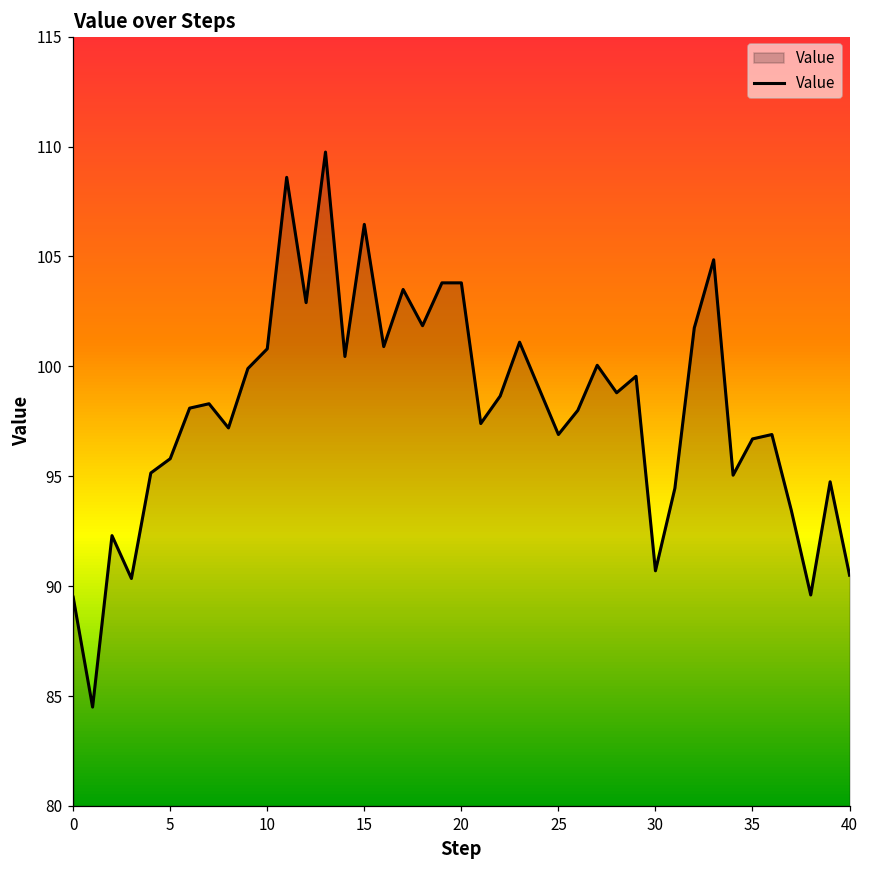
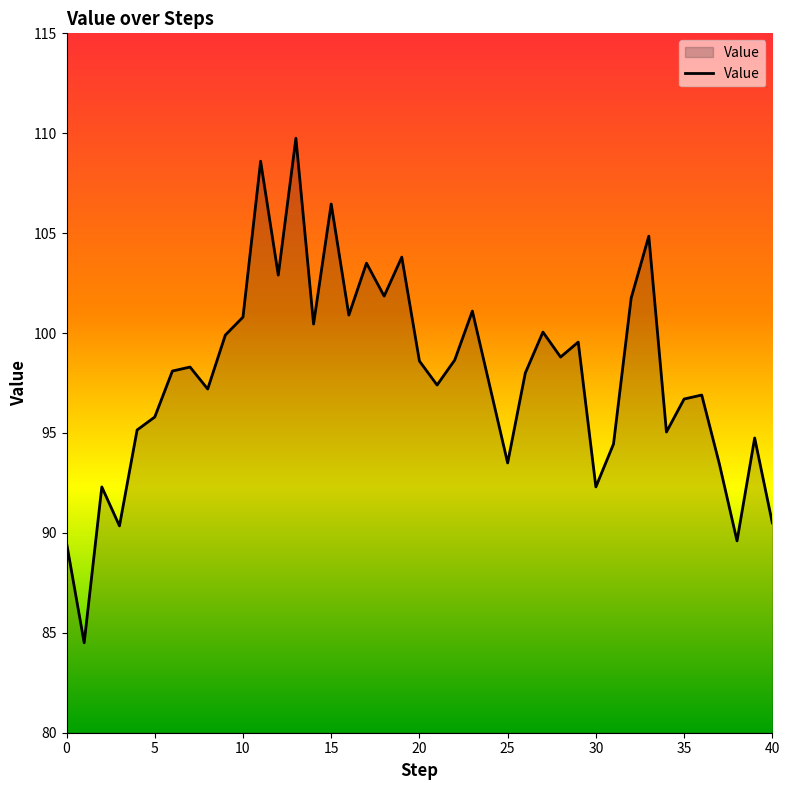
  {
    "0": 89.5,
    "5": 95.8,
    "10": 100.8,
    "15": 106.5,
-   "20": 103.8,
-   "25": 96.9,
-   "30": 90.7,
+   "20": 98.6,
+   "25": 93.5,
+   "30": 92.3,
    "35": 96.7,
    "40": 90.5
  }
